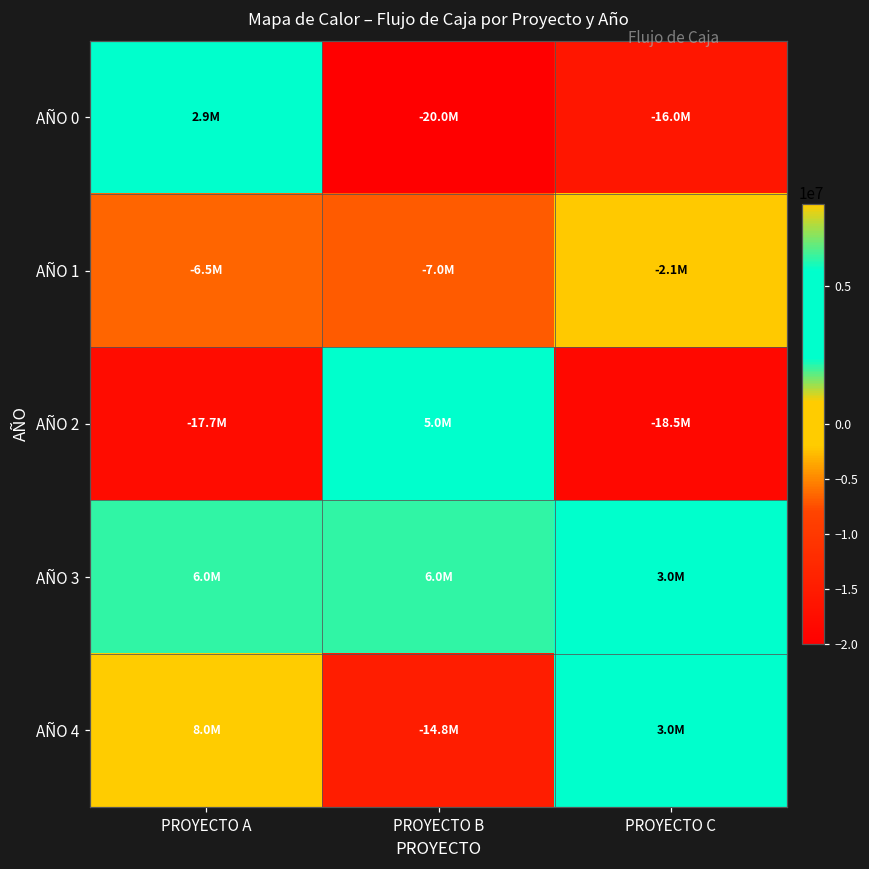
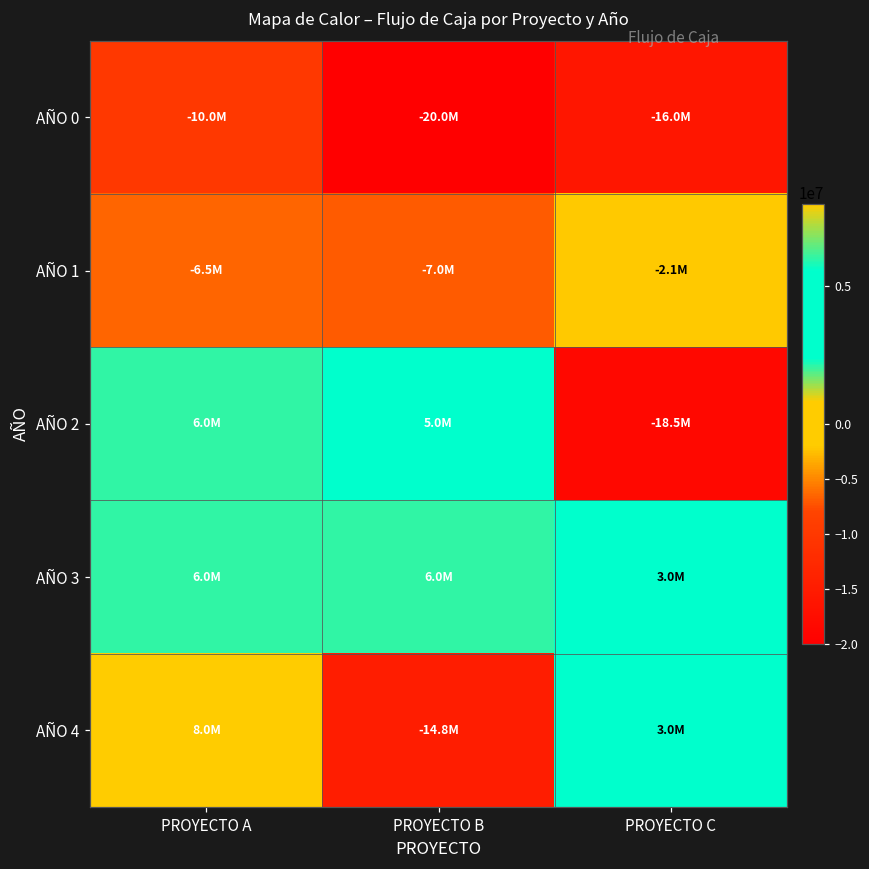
  {
    "AÑO 0": {
-     "PROYECTO A": "2.9M",
+     "PROYECTO A": "-10.0M",
      "PROYECTO B": "-20.0M",
      "PROYECTO C": "-16.0M"
    },
    "AÑO 1": {
      "PROYECTO A": "-6.5M",
      "PROYECTO B": "-7.0M",
      "PROYECTO C": "-2.1M"
    },
    "AÑO 2": {
-     "PROYECTO A": "-17.7M",
+     "PROYECTO A": "6.0M",
      "PROYECTO B": "5.0M",
      "PROYECTO C": "-18.5M"
    },
    "AÑO 3": {
      "PROYECTO A": "6.0M",
      "PROYECTO B": "6.0M",
      "PROYECTO C": "3.0M"
    },
    "AÑO 4": {
      "PROYECTO A": "8.0M",
      "PROYECTO B": "-14.8M",
      "PROYECTO C": "3.0M"
    }
  }
